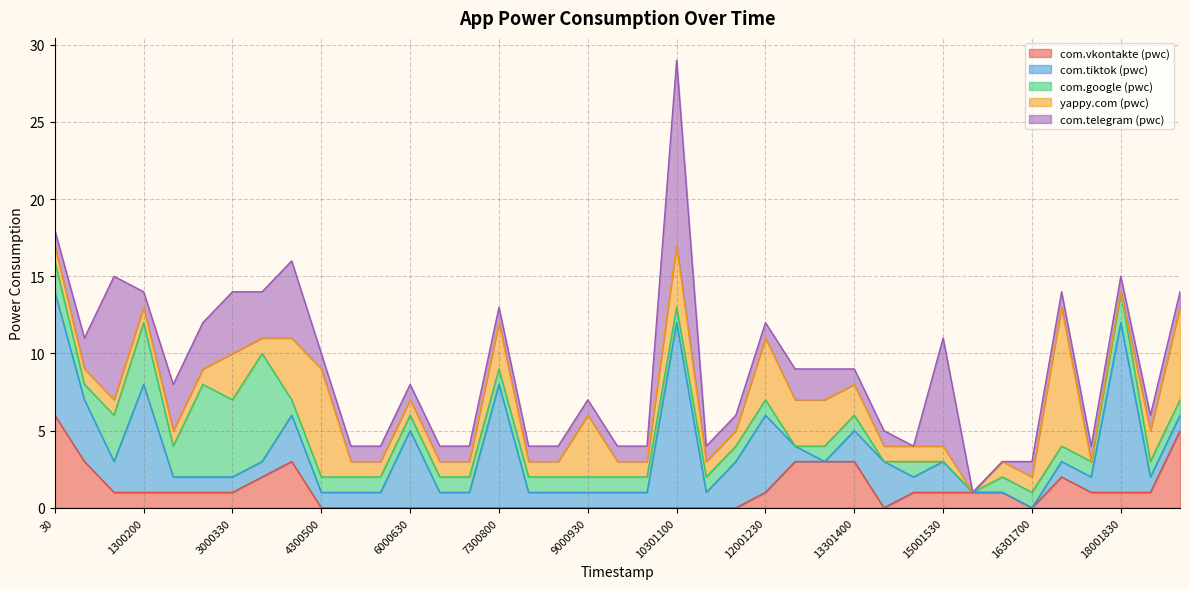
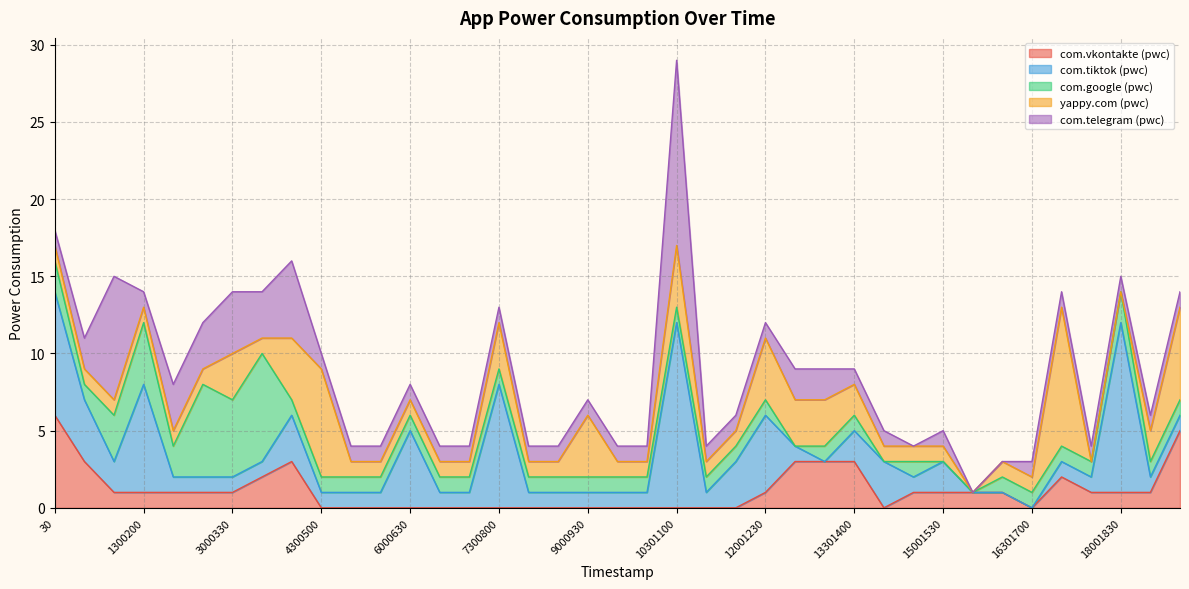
  {
    "com.vkontakte (pwc)": {
      "30": 6,
      "1300200": 1,
      "3000330": 1,
      "4300500": 0,
      "6000630": 0,
      "7300800": 0,
      "9000930": 0,
      "10301100": 0,
      "12001230": 1,
      "13301400": 3,
      "15001530": 1,
      "18001830": 1
    },
    "com.tiktok (pwc)": {
      "30": 8,
      "1300200": 7,
      "3000330": 1,
      "4300500": 1,
      "6000630": 5,
      "7300800": 8,
      "9000930": 1,
      "10301100": 12,
      "12001230": 5,
      "13301400": 2,
      "18001830": 11
    },
    "com.google (pwc)": {
      "30": 2,
      "1300200": 4,
      "3000330": 5,
      "4300500": 1,
      "6000630": 1,
      "7300800": 1,
      "9000930": 1,
      "10301100": 1,
      "12001230": 1,
      "13301400": 1,
      "16301700": 1
    },
    "yappy.com (pwc)": {
      "30": 1,
      "1300200": 1,
      "3000330": 3,
      "4300500": 7,
      "6000630": 1,
      "7300800": 3,
      "9000930": 4,
      "10301100": 4,
      "12001230": 4,
      "13301400": 2,
      "15001530": 1,
      "16301700": 1
    },
    "com.telegram (pwc)": {
      "30": 1,
      "1300200": 1,
      "3000330": 4,
      "4300500": 1,
      "6000630": 1,
      "7300800": 1,
      "9000930": 1,
      "10301100": 12,
      "12001230": 1,
      "13301400": 1,
-     "15001530": 7,
+     "15001530": 1,
      "16301700": 1,
      "18001830": 1
    }
  }
